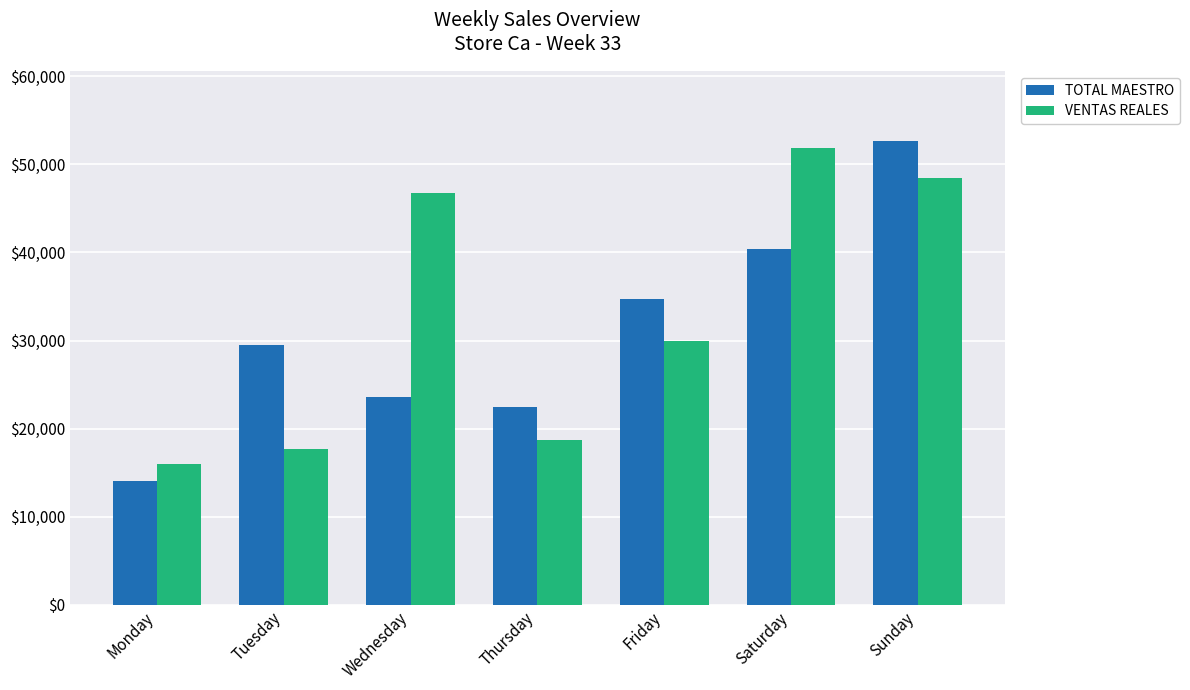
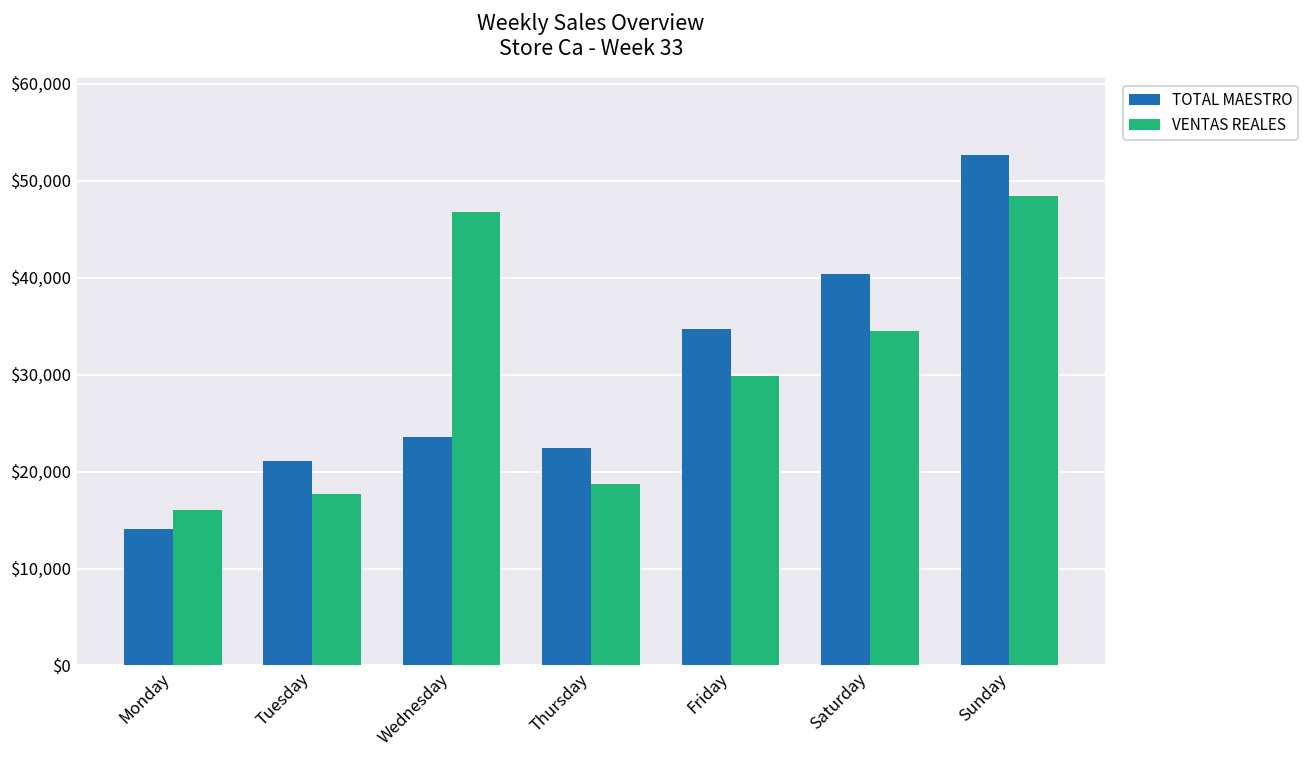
  {
    "TOTAL MAESTRO": {
      "Monday": "$14,000",
-     "Tuesday": "$30,000",
+     "Tuesday": "$21,000",
      "Wednesday": "$24,000",
      "Thursday": "$22,000",
      "Friday": "$35,000",
      "Saturday": "$40,000",
      "Sunday": "$53,000"
    },
    "VENTAS REALES": {
      "Monday": "$16,000",
      "Tuesday": "$18,000",
      "Wednesday": "$47,000",
      "Thursday": "$19,000",
      "Friday": "$30,000",
-     "Saturday": "$52,000",
+     "Saturday": "$35,000",
      "Sunday": "$48,000"
    }
  }
